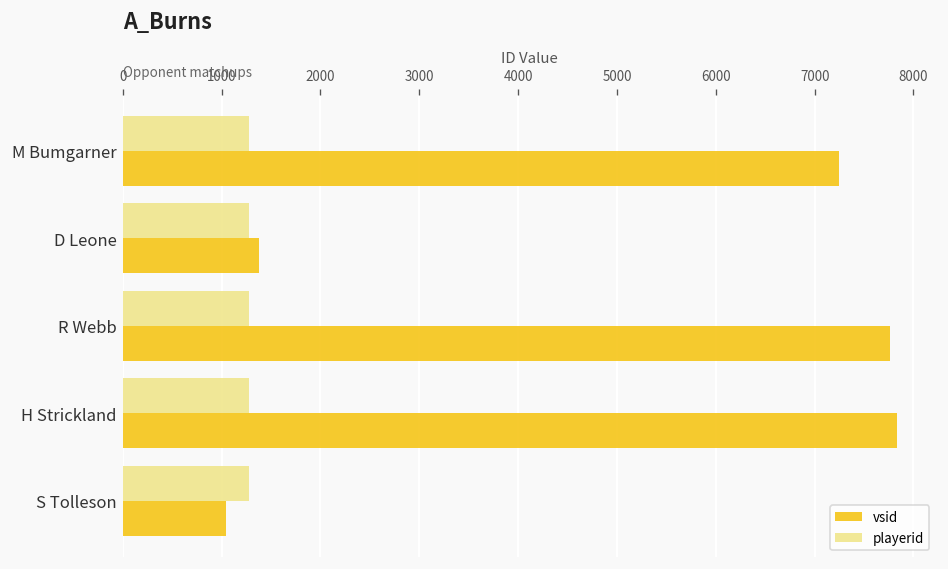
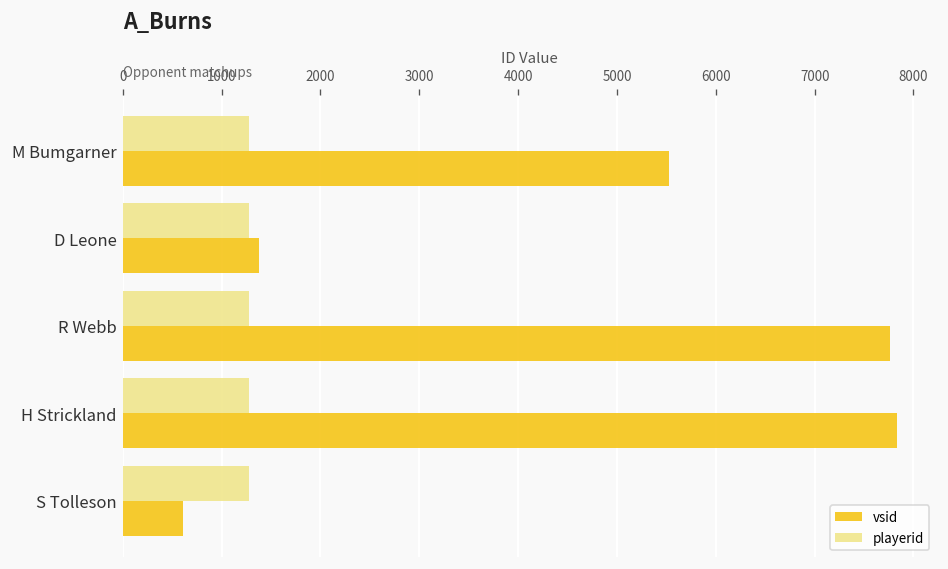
  {
    "vsid": {
-     "M Bumgarner": 7200,
+     "M Bumgarner": 5500,
      "D Leone": 1400,
      "R Webb": 7800,
      "H Strickland": 7800,
-     "S Tolleson": 1000
+     "S Tolleson": 600
    },
    "playerid": {
      "M Bumgarner": 1300,
      "D Leone": 1300,
      "R Webb": 1300,
      "H Strickland": 1300,
      "S Tolleson": 1300
    }
  }
